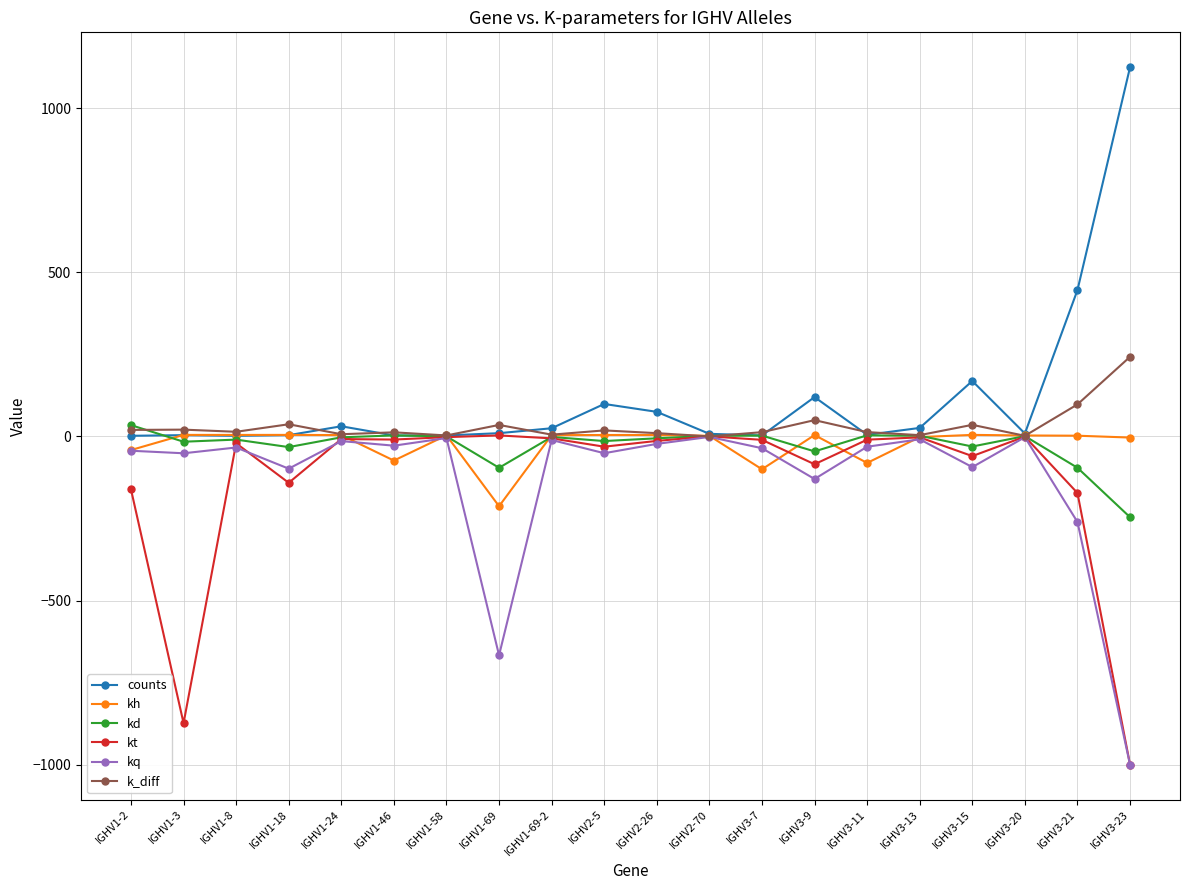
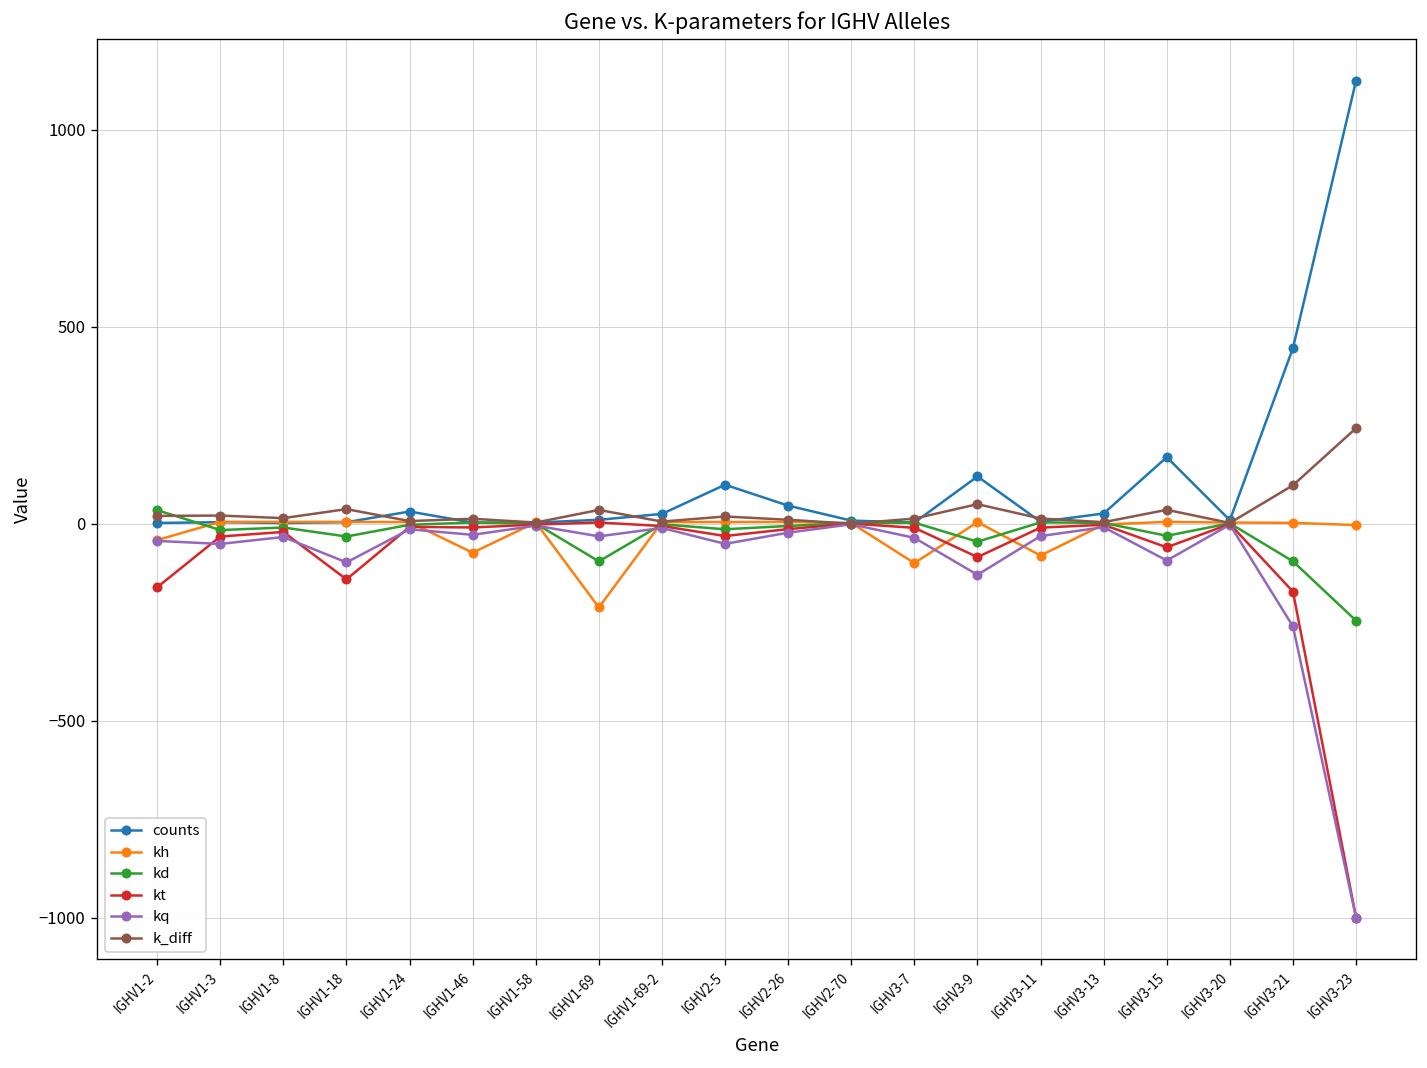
  {
    "counts": {
      "IGHV1-2": 0,
      "IGHV1-24": 30,
      "IGHV1-69-2": 30,
      "IGHV2-5": 100,
-     "IGHV2-26": 80,
+     "IGHV2-26": 50,
      "IGHV3-9": 120,
      "IGHV3-13": 30,
      "IGHV3-15": 170,
      "IGHV3-21": 450,
      "IGHV3-23": 1130
    },
    "kh": {
      "IGHV1-46": -70,
      "IGHV1-69": -210,
      "IGHV2-5": 0,
      "IGHV3-7": -100,
      "IGHV3-9": 0,
      "IGHV3-11": -80,
      "IGHV3-15": 0,
      "IGHV3-21": 0,
      "IGHV3-23": 0
    },
    "kd": {
      "IGHV1-2": 30,
      "IGHV1-3": -20,
      "IGHV1-8": -10,
      "IGHV1-18": -30,
      "IGHV1-69": -100,
      "IGHV2-5": -10,
      "IGHV2-26": -10,
      "IGHV3-9": -50,
      "IGHV3-15": -30,
      "IGHV3-21": -100,
      "IGHV3-23": -250
    },
    "kt": {
      "IGHV1-2": -160,
-     "IGHV1-3": -870,
+     "IGHV1-3": -30,
      "IGHV1-8": -20,
      "IGHV1-18": -140,
      "IGHV1-46": -10,
      "IGHV2-5": -30,
      "IGHV2-26": -10,
      "IGHV3-7": -10,
      "IGHV3-9": -80,
      "IGHV3-11": -10,
      "IGHV3-15": -60,
      "IGHV3-21": -170
    },
    "kq": {
      "IGHV1-3": -50,
      "IGHV1-8": -30,
      "IGHV1-18": -100,
      "IGHV1-46": -30,
-     "IGHV1-69": -670,
+     "IGHV1-69": -30,
      "IGHV2-5": -50,
      "IGHV2-26": -20,
      "IGHV3-7": -40,
      "IGHV3-9": -130,
      "IGHV3-11": -30,
      "IGHV3-15": -90,
      "IGHV3-21": -260
    },
    "k_diff": {
      "IGHV1-2": 20,
      "IGHV1-3": 20,
      "IGHV1-8": 10,
      "IGHV1-18": 40,
      "IGHV1-46": 10,
      "IGHV1-69": 40,
      "IGHV2-5": 20,
      "IGHV3-7": 10,
      "IGHV3-9": 50,
      "IGHV3-11": 10,
      "IGHV3-15": 40,
      "IGHV3-21": 100,
      "IGHV3-23": 240
    }
  }
